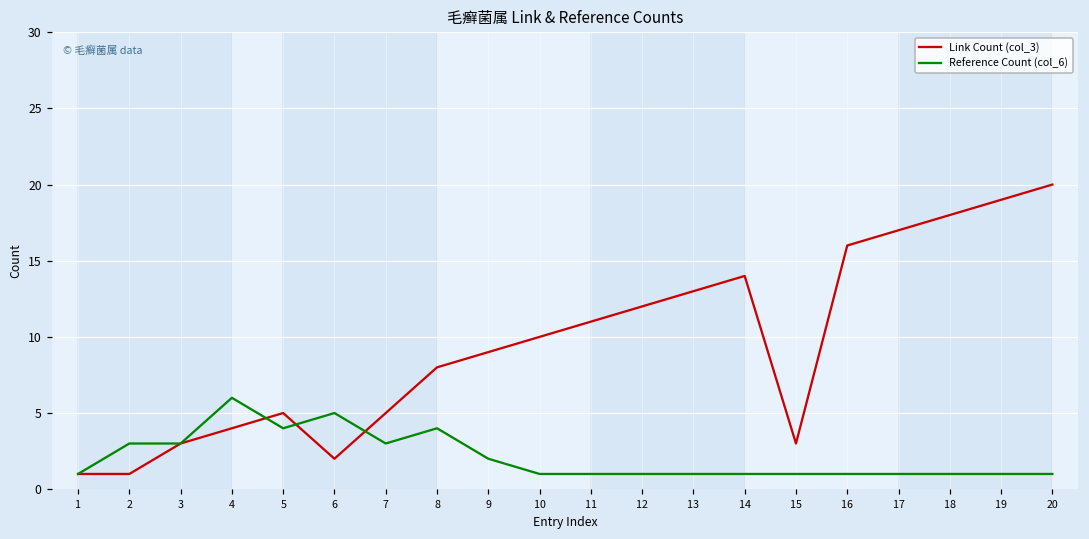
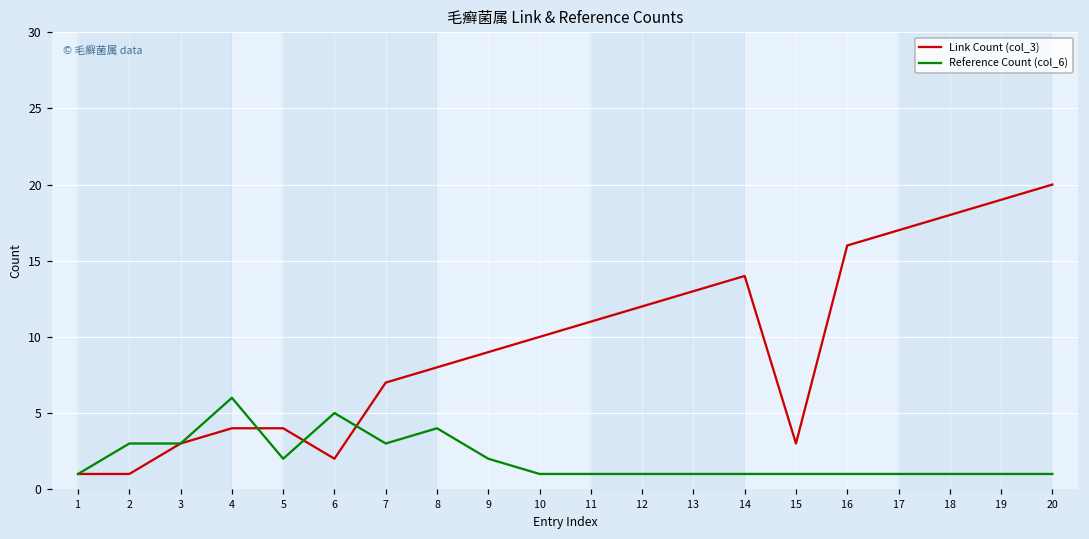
  {
    "Link Count (col_3)": {
      "2": 1,
      "4": 4,
-     "5": 5,
+     "5": 4,
      "6": 2,
-     "7": 5,
+     "7": 7,
      "8": 8,
      "9": 9,
      "10": 10,
      "11": 11,
      "12": 12,
      "13": 13,
      "14": 14,
      "15": 3,
      "16": 16,
      "17": 17,
      "18": 18,
      "19": 19,
      "20": 20
    },
    "Reference Count (col_6)": {
      "2": 3,
      "4": 6,
-     "5": 4,
+     "5": 2,
      "6": 5,
      "7": 3,
      "8": 4,
      "9": 2,
      "10": 1,
      "11": 1,
      "12": 1,
      "13": 1,
      "14": 1,
      "15": 1,
      "16": 1,
      "17": 1,
      "18": 1,
      "19": 1,
      "20": 1
    }
  }
